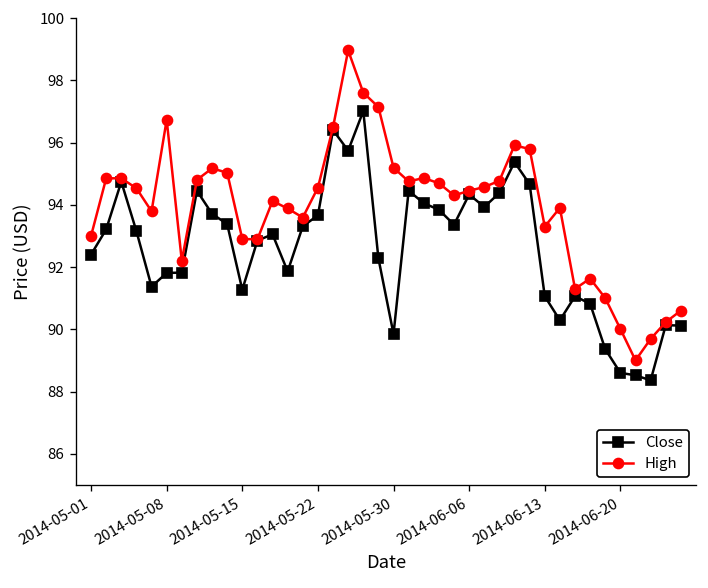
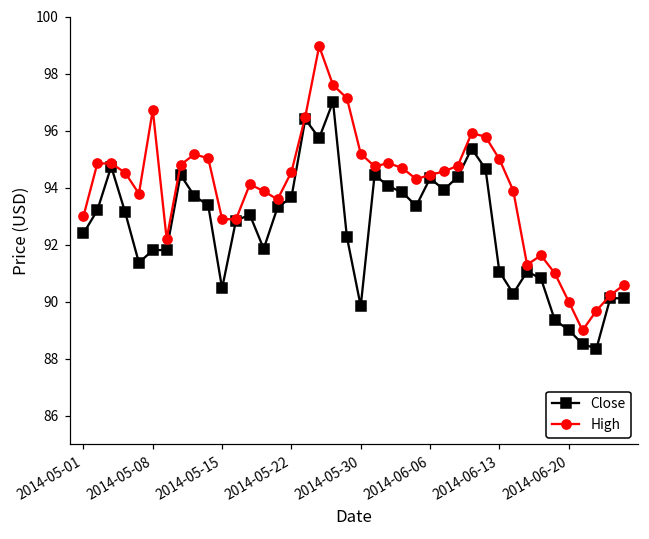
  {
    "Close": {
      "2014-05-01": 92.4,
      "2014-05-08": 91.8,
-     "2014-05-15": 91.3,
+     "2014-05-15": 90.5,
      "2014-05-22": 93.7,
      "2014-05-30": 89.8,
      "2014-06-06": 94.3,
      "2014-06-13": 91.1,
-     "2014-06-20": 88.6
+     "2014-06-20": 89.0
    },
    "High": {
      "2014-05-01": 93.0,
      "2014-05-08": 96.7,
      "2014-05-15": 92.9,
      "2014-05-22": 94.6,
      "2014-05-30": 95.2,
      "2014-06-06": 94.4,
-     "2014-06-13": 93.3,
+     "2014-06-13": 95.0,
      "2014-06-20": 90.0
    }
  }
